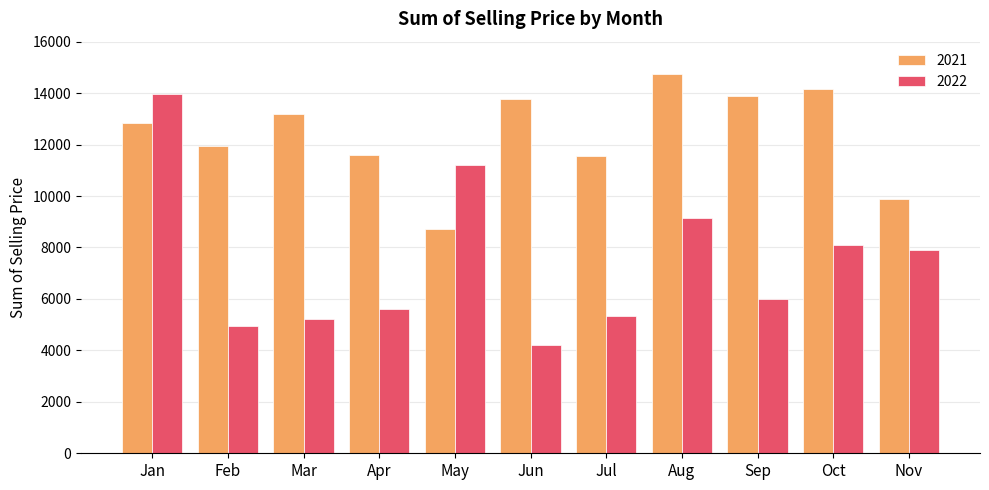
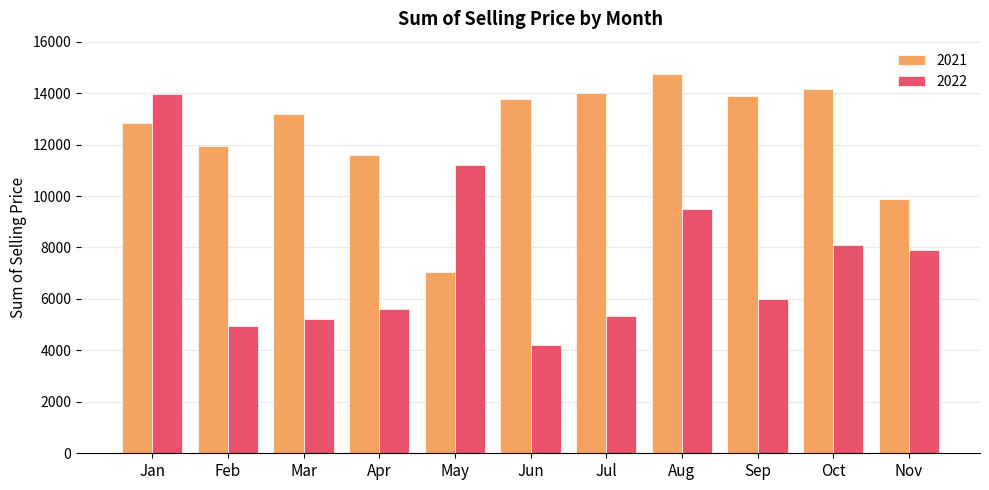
  {
    "2021": {
      "Jan": 12900,
      "Feb": 11900,
      "Mar": 13200,
      "Apr": 11600,
-     "May": 8700,
+     "May": 7000,
      "Jun": 13800,
-     "Jul": 11600,
+     "Jul": 14000,
      "Aug": 14700,
      "Sep": 13900,
      "Oct": 14100,
      "Nov": 9900
    },
    "2022": {
      "Jan": 14000,
      "Feb": 4900,
      "Mar": 5200,
      "Apr": 5600,
      "May": 11200,
      "Jun": 4200,
      "Jul": 5400,
-     "Aug": 9100,
+     "Aug": 9500,
      "Sep": 6000,
      "Oct": 8100,
      "Nov": 7900
    }
  }
